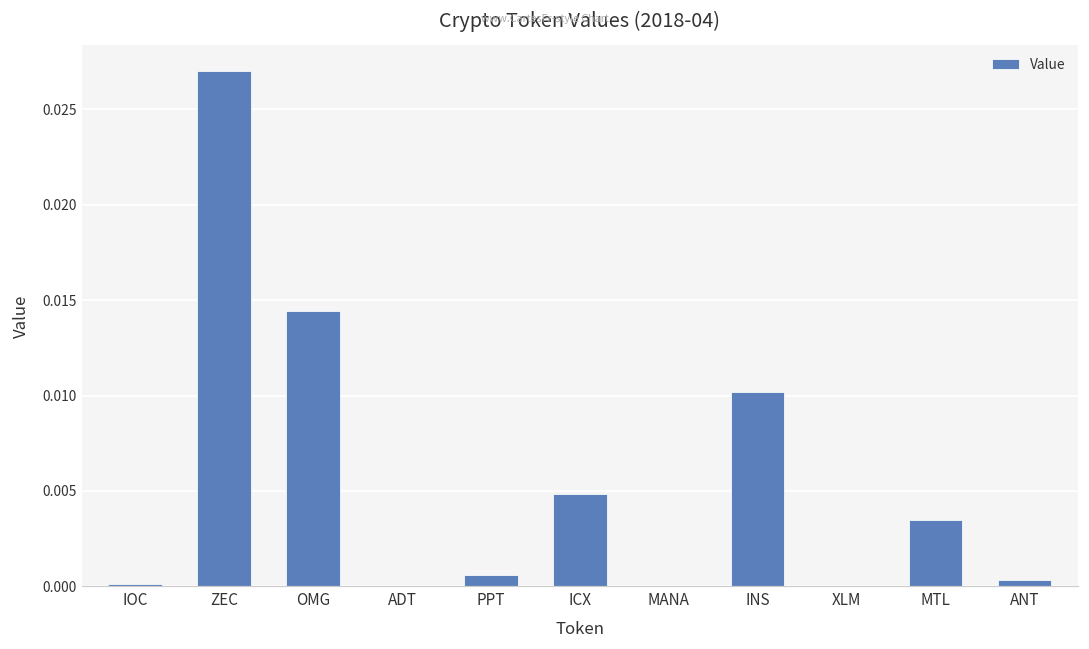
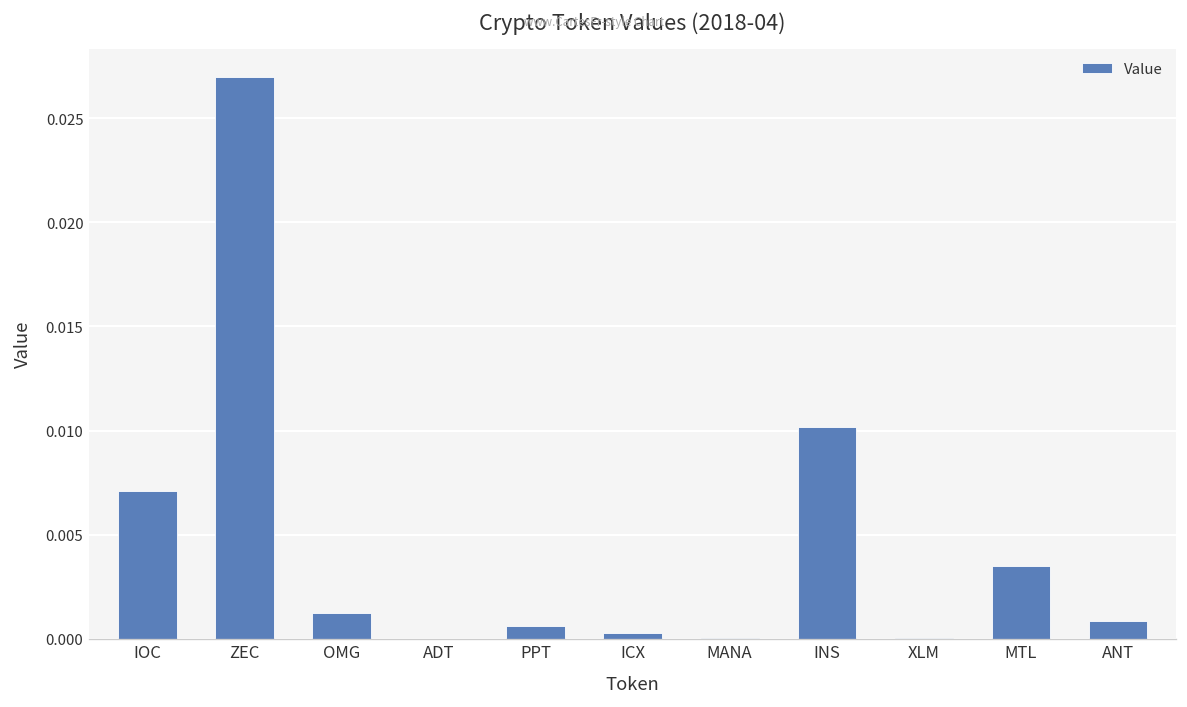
  {
-   "IOC": 0.0001,
+   "IOC": 0.0071,
    "ZEC": 0.0270,
-   "OMG": 0.0144,
+   "OMG": 0.0013,
    "PPT": 0.0006,
-   "ICX": 0.0048,
+   "ICX": 0.0003,
    "INS": 0.0102,
    "MTL": 0.0035,
-   "ANT": 0.0003
+   "ANT": 0.0008
  }
